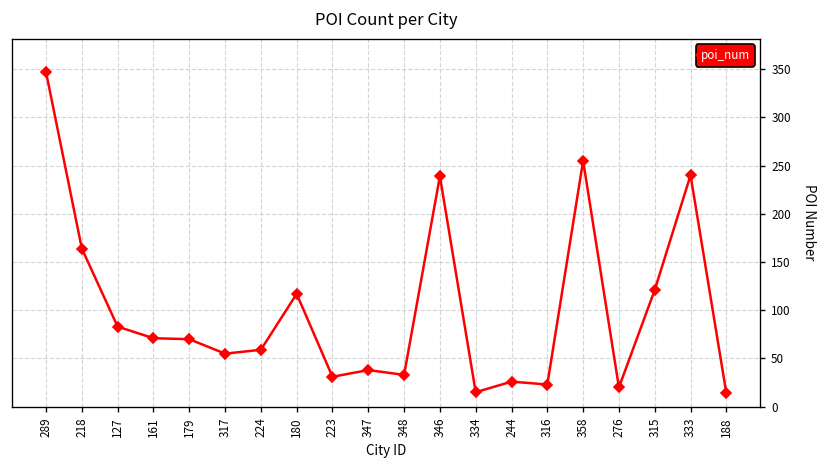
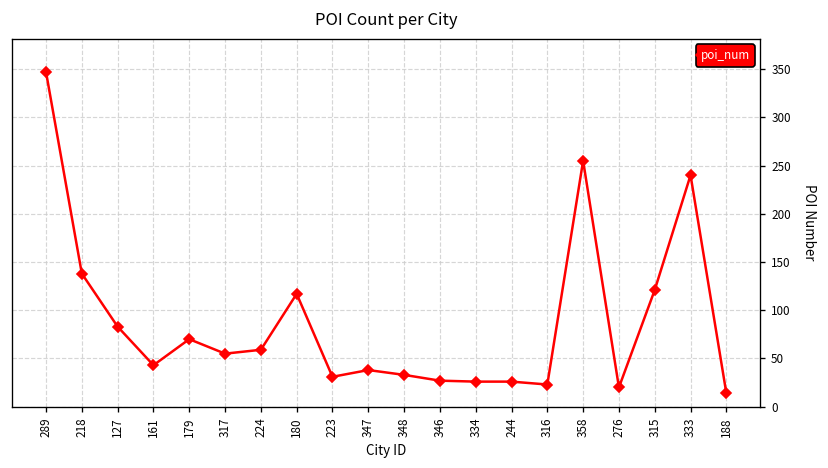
  {
    "289": 350,
-   "218": 160,
+   "218": 140,
    "127": 80,
-   "161": 70,
+   "161": 40,
    "179": 70,
    "317": 60,
    "224": 60,
    "180": 120,
    "223": 30,
    "347": 40,
    "348": 30,
-   "346": 240,
-   "334": 20,
+   "346": 30,
+   "334": 30,
    "244": 30,
    "316": 20,
    "358": 260,
    "276": 20,
    "315": 120,
    "333": 240,
    "188": 10
  }
